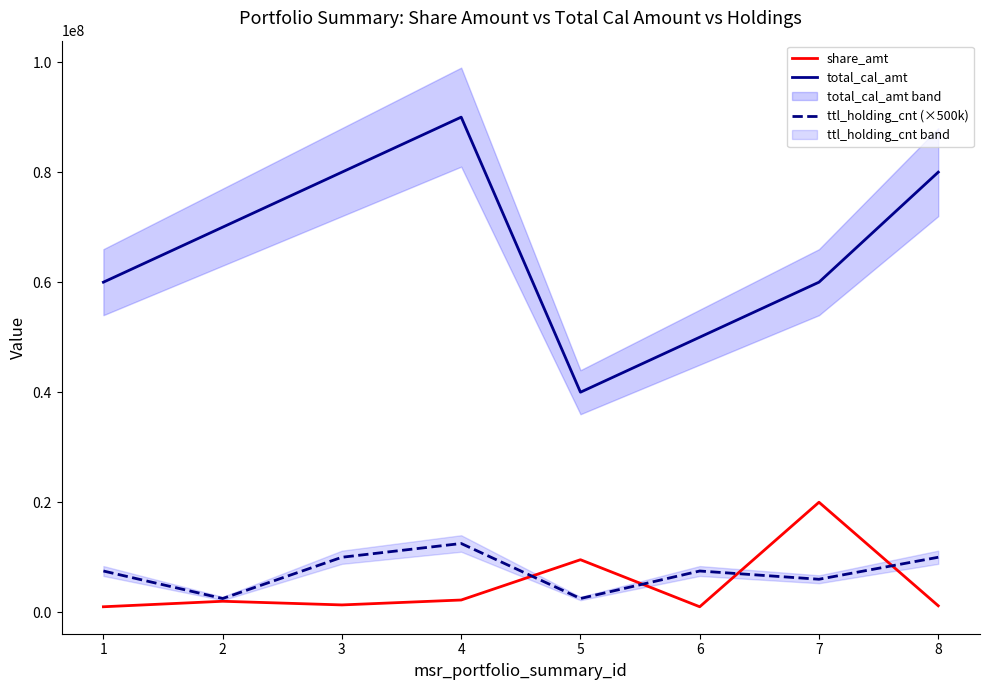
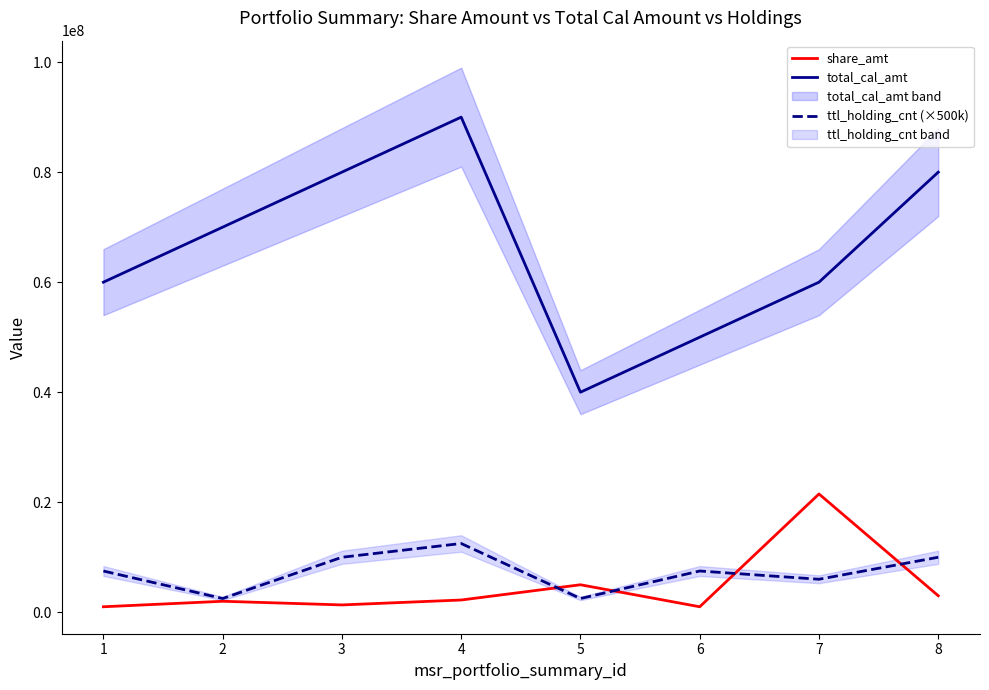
  {
    "share_amt": {
      "1": 1000000,
      "2": 2000000,
      "3": 1000000,
      "4": 2000000,
-     "5": 10000000,
+     "5": 5000000,
      "6": 1000000,
-     "7": 20000000,
-     "8": 1000000
+     "7": 22000000,
+     "8": 3000000
    }
  }
